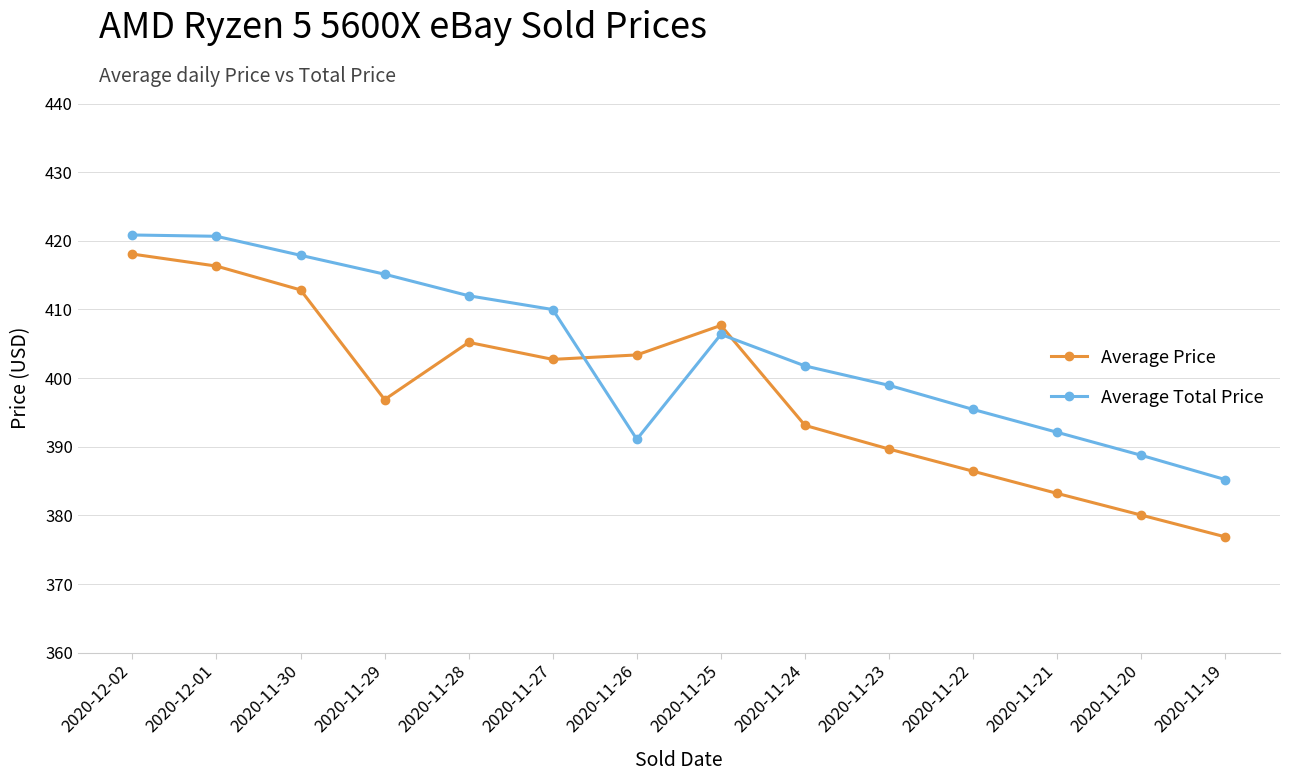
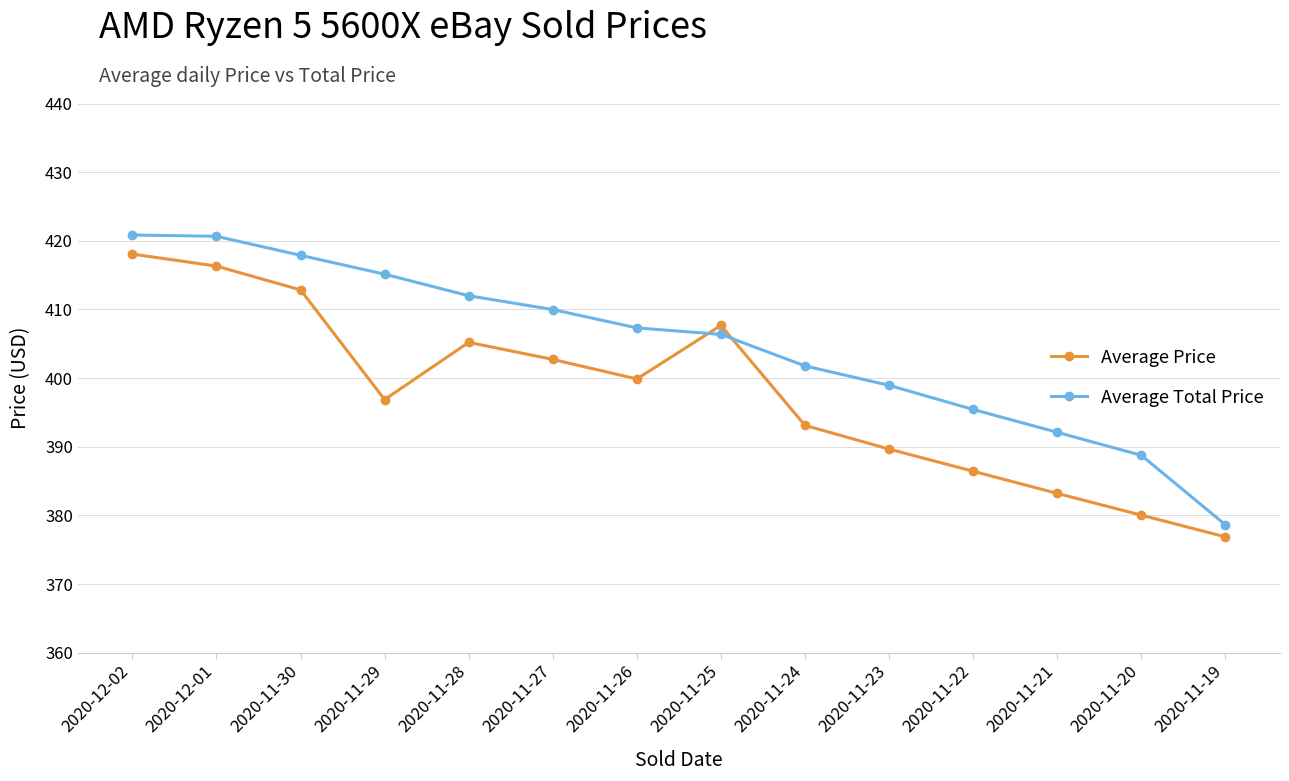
  {
    "Average Price": {
      "2020-12-02": 418,
      "2020-12-01": 416,
      "2020-11-30": 413,
      "2020-11-29": 397,
      "2020-11-28": 405,
      "2020-11-27": 403,
-     "2020-11-26": 403,
+     "2020-11-26": 400,
      "2020-11-25": 408,
      "2020-11-24": 393,
      "2020-11-23": 390,
      "2020-11-22": 386,
      "2020-11-21": 383,
      "2020-11-20": 380,
      "2020-11-19": 377
    },
    "Average Total Price": {
      "2020-12-02": 421,
      "2020-12-01": 421,
      "2020-11-30": 418,
      "2020-11-29": 415,
      "2020-11-28": 412,
      "2020-11-27": 410,
-     "2020-11-26": 391,
+     "2020-11-26": 407,
      "2020-11-25": 406,
      "2020-11-24": 402,
      "2020-11-23": 399,
      "2020-11-22": 395,
      "2020-11-21": 392,
      "2020-11-20": 389,
-     "2020-11-19": 385
+     "2020-11-19": 379
    }
  }
